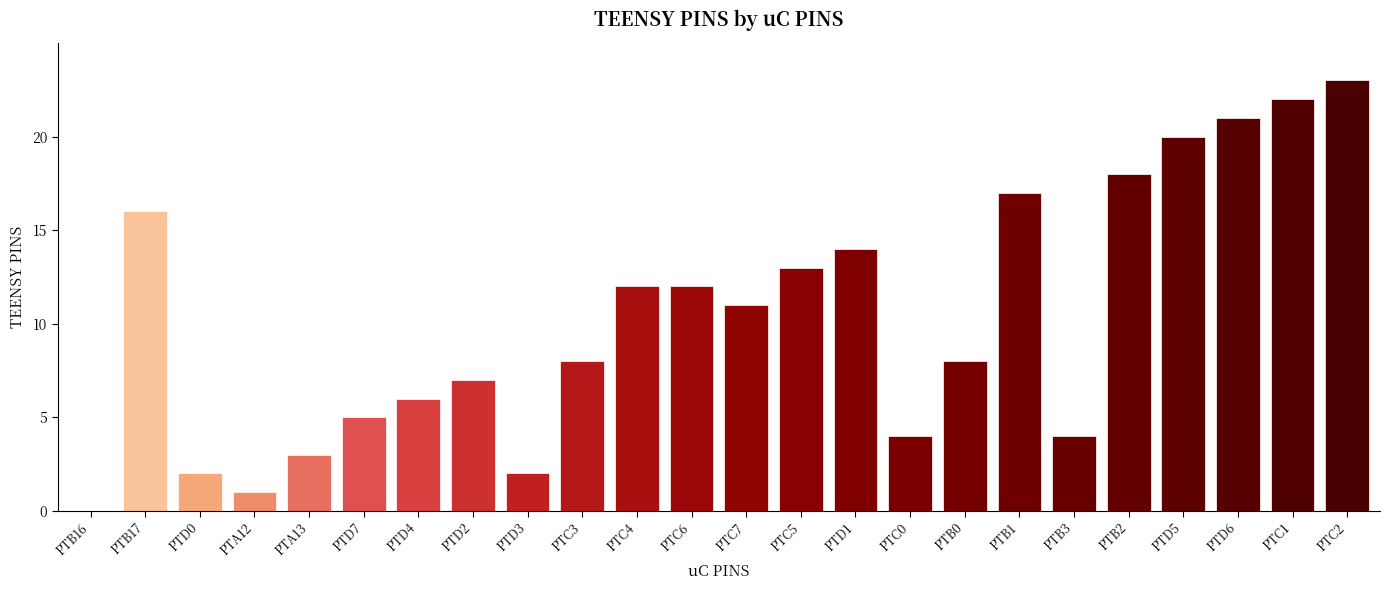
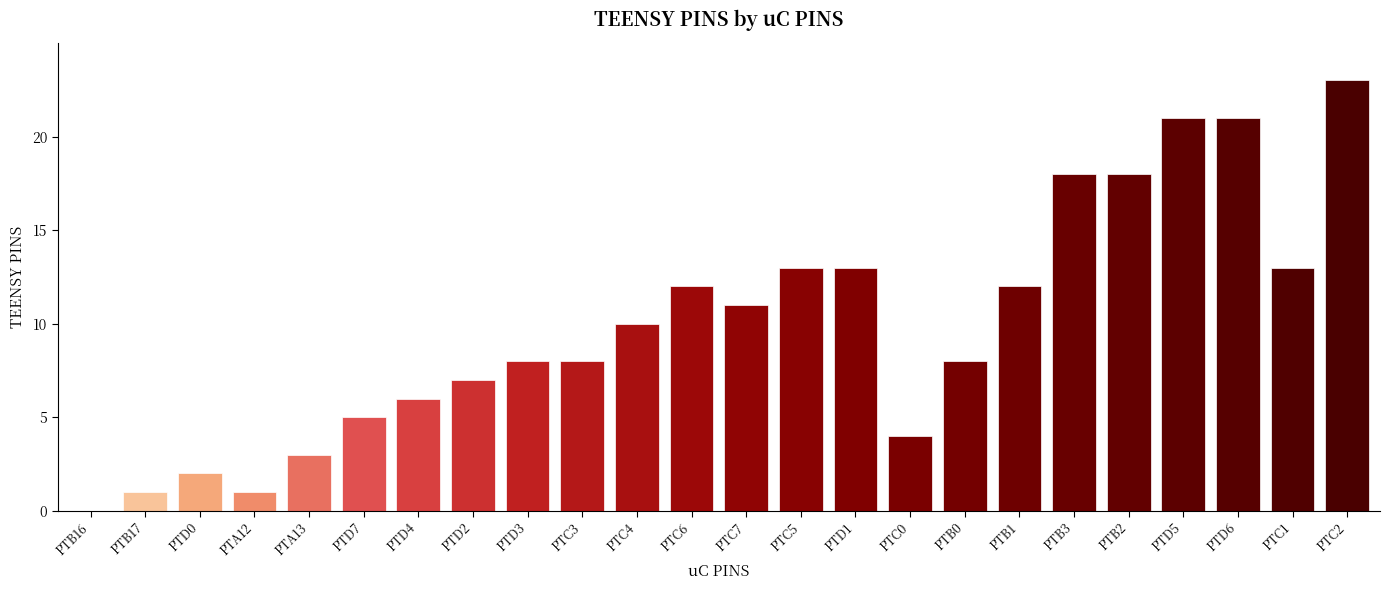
  {
    "PTB16": 0,
-   "PTB17": 16,
+   "PTB17": 1,
    "PTD0": 2,
    "PTA12": 1,
    "PTA13": 3,
    "PTD7": 5,
    "PTD4": 6,
    "PTD2": 7,
-   "PTD3": 2,
+   "PTD3": 8,
    "PTC3": 8,
-   "PTC4": 12,
+   "PTC4": 10,
    "PTC6": 12,
    "PTC7": 11,
    "PTC5": 13,
-   "PTD1": 14,
+   "PTD1": 13,
    "PTC0": 4,
    "PTB0": 8,
-   "PTB1": 17,
-   "PTB3": 4,
+   "PTB1": 12,
+   "PTB3": 18,
    "PTB2": 18,
-   "PTD5": 20,
+   "PTD5": 21,
    "PTD6": 21,
-   "PTC1": 22,
+   "PTC1": 13,
    "PTC2": 23
  }
